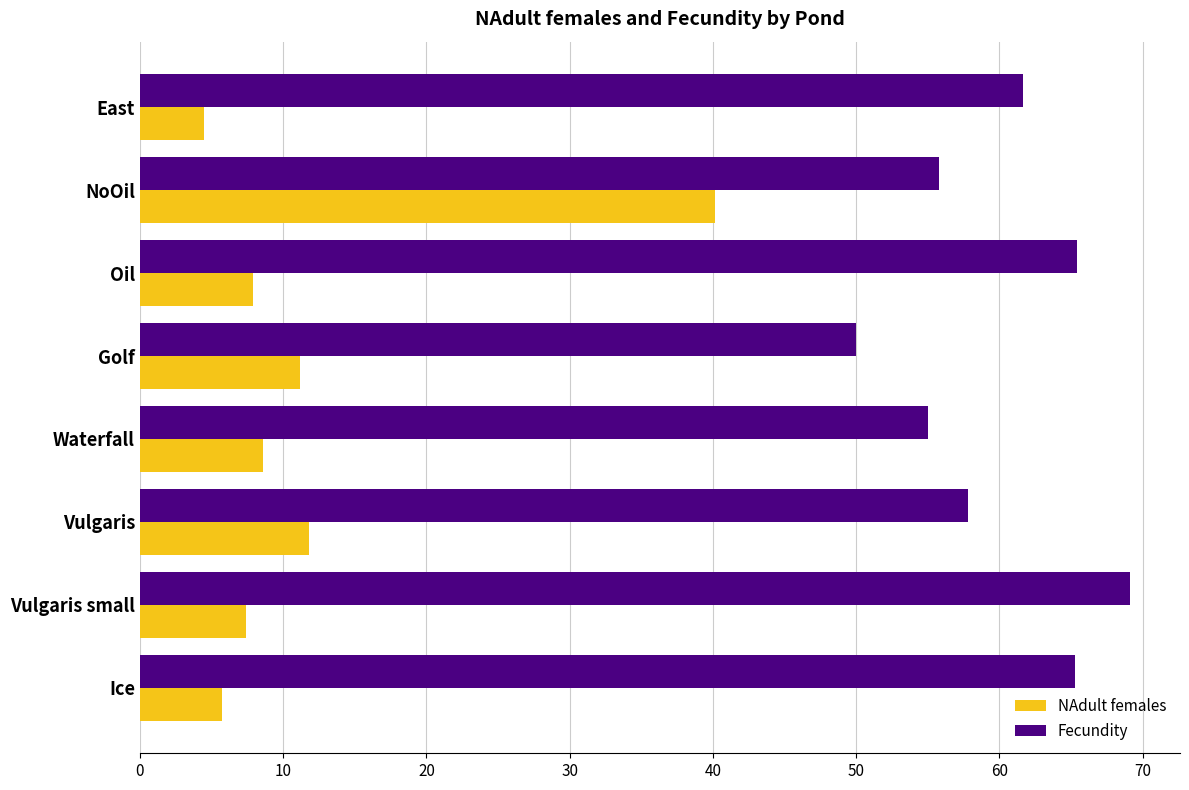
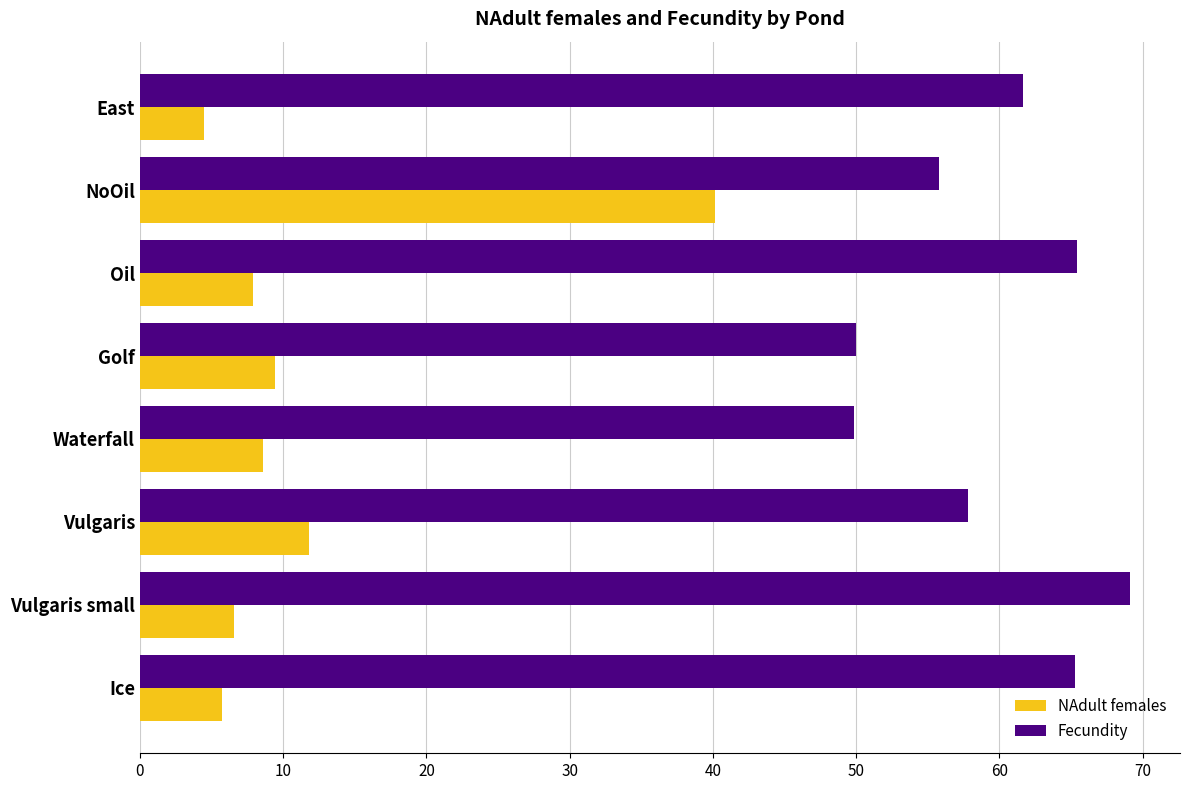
  {
    "NAdult females": {
      "East": 4.5,
      "NoOil": 40.1,
      "Oil": 7.9,
-     "Golf": 11.2,
+     "Golf": 9.4,
      "Waterfall": 8.6,
      "Vulgaris": 11.8,
-     "Vulgaris small": 7.4,
+     "Vulgaris small": 6.6,
      "Ice": 5.7
    },
    "Fecundity": {
      "East": 61.7,
      "NoOil": 55.8,
      "Oil": 65.4,
      "Golf": 50.0,
-     "Waterfall": 55.0,
+     "Waterfall": 49.8,
      "Vulgaris": 57.8,
      "Vulgaris small": 69.1,
      "Ice": 65.3
    }
  }
